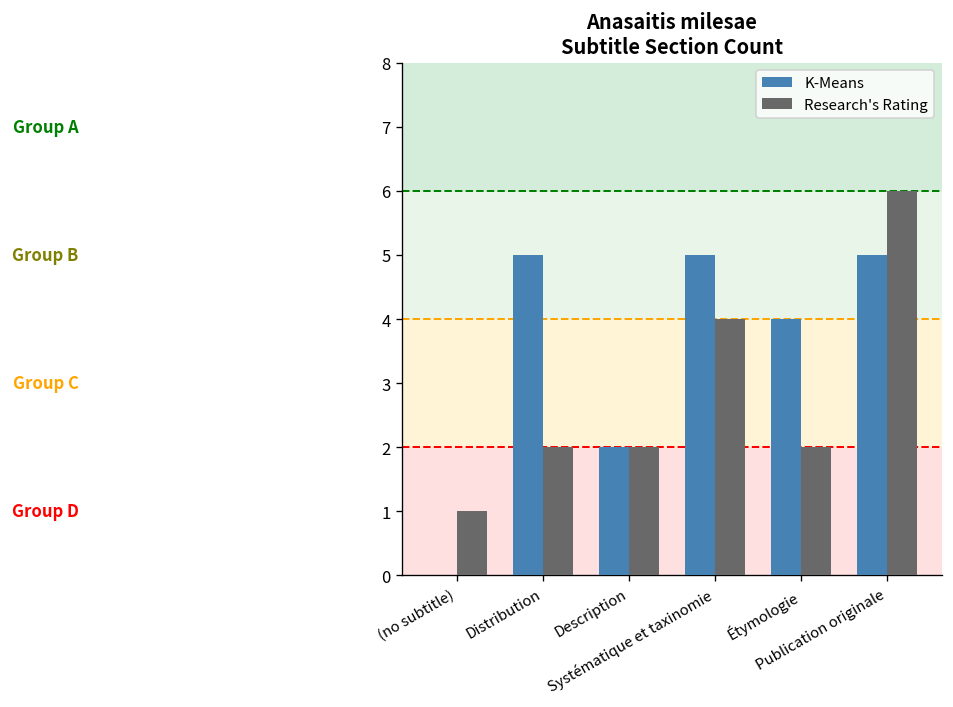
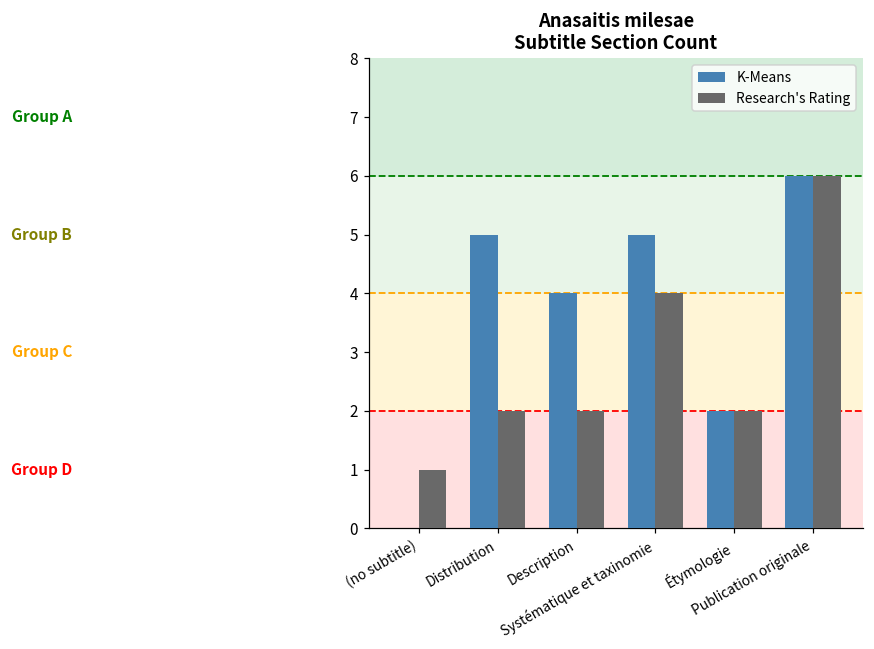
  {
    "K-Means": {
      "(no subtitle)": 0,
      "Distribution": 5,
-     "Description": 2,
+     "Description": 4,
      "Systématique et taxinomie": 5,
-     "Étymologie": 4,
-     "Publication originale": 5
+     "Étymologie": 2,
+     "Publication originale": 6
    },
    "Research's Rating": {
      "(no subtitle)": 1,
      "Distribution": 2,
      "Description": 2,
      "Systématique et taxinomie": 4,
      "Étymologie": 2,
      "Publication originale": 6
    }
  }
